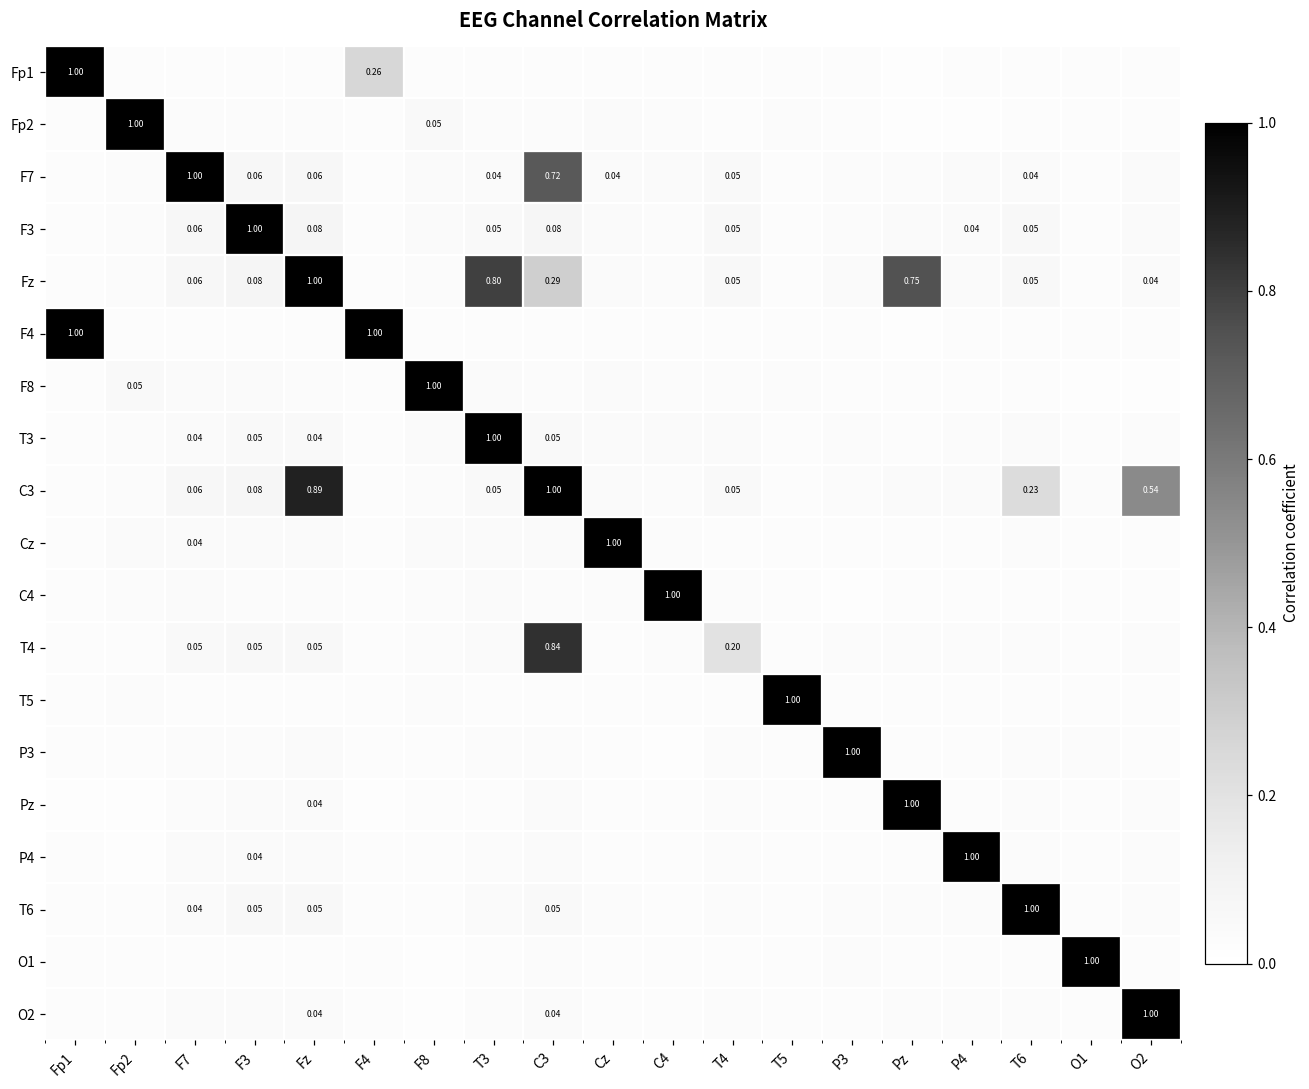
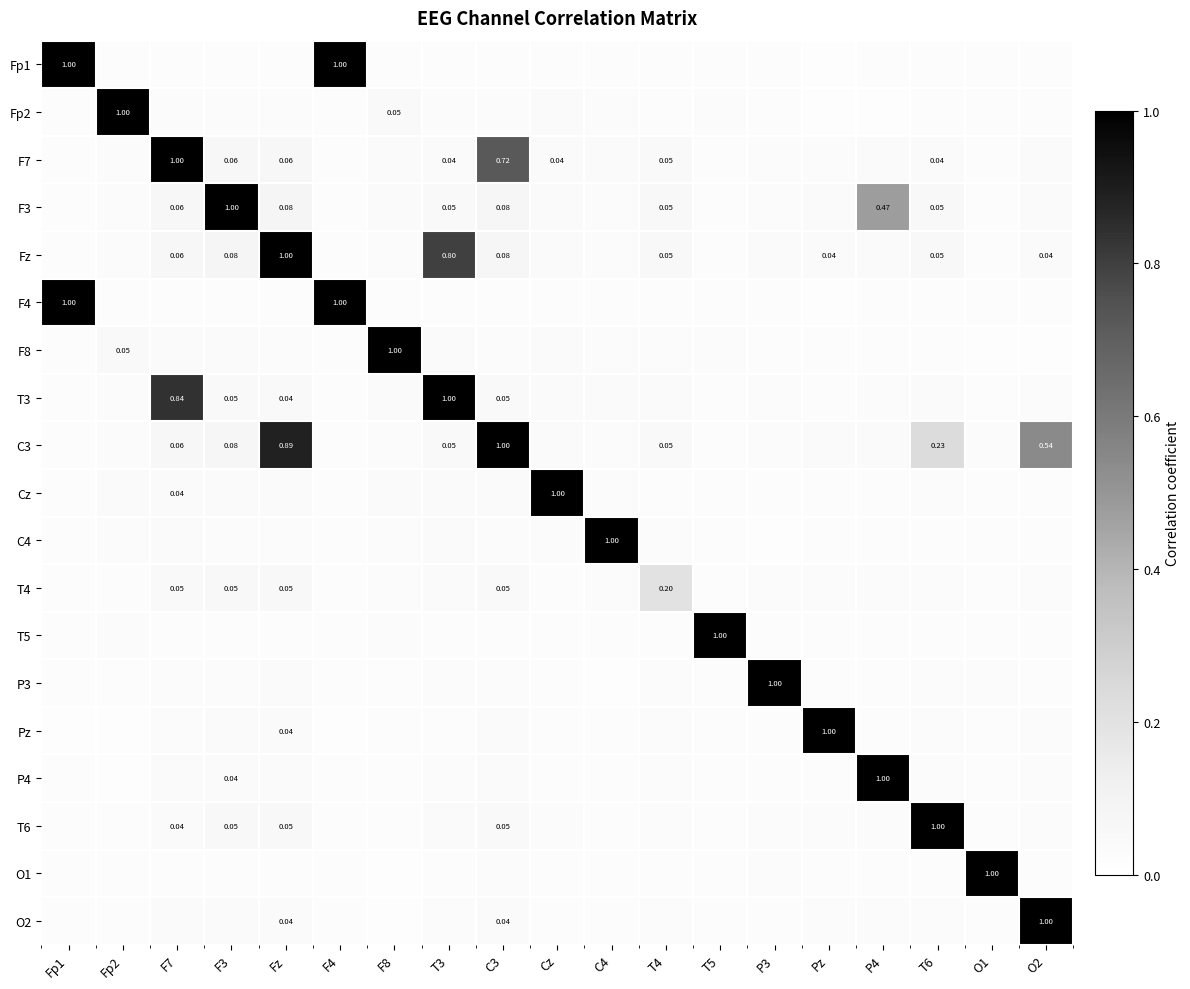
  {
    "Fp1": {
      "Fp1": 1.00,
-     "F4": 0.26
+     "F4": 1.00
    },
    "Fp2": {
      "Fp2": 1.00,
      "F8": 0.05
    },
    "F7": {
      "F7": 1.00,
      "F3": 0.06,
      "Fz": 0.06,
      "T3": 0.04,
      "C3": 0.72,
      "Cz": 0.04,
      "T4": 0.05,
      "T6": 0.04
    },
    "F3": {
      "F7": 0.06,
      "F3": 1.00,
      "Fz": 0.08,
      "T3": 0.05,
      "C3": 0.08,
      "T4": 0.05,
-     "P4": 0.04,
+     "P4": 0.47,
      "T6": 0.05
    },
    "Fz": {
      "F7": 0.06,
      "F3": 0.08,
      "Fz": 1.00,
      "T3": 0.80,
-     "C3": 0.29,
+     "C3": 0.08,
      "T4": 0.05,
-     "Pz": 0.75,
+     "Pz": 0.04,
      "T6": 0.05,
      "O2": 0.04
    },
    "F4": {
      "Fp1": 1.00,
      "F4": 1.00
    },
    "F8": {
      "Fp2": 0.05,
      "F8": 1.00
    },
    "T3": {
-     "F7": 0.04,
+     "F7": 0.84,
      "F3": 0.05,
      "Fz": 0.04,
      "T3": 1.00,
      "C3": 0.05
    },
    "C3": {
      "F7": 0.06,
      "F3": 0.08,
      "Fz": 0.89,
      "T3": 0.05,
      "C3": 1.00,
      "T4": 0.05,
      "T6": 0.23,
      "O2": 0.54
    },
    "Cz": {
      "F7": 0.04,
      "Cz": 1.00
    },
    "C4": {
      "C4": 1.00
    },
    "T4": {
      "F7": 0.05,
      "F3": 0.05,
      "Fz": 0.05,
-     "C3": 0.84,
+     "C3": 0.05,
      "T4": 0.20
    },
    "T5": {
      "T5": 1.00
    },
    "P3": {
      "P3": 1.00
    },
    "Pz": {
      "Fz": 0.04,
      "Pz": 1.00
    },
    "P4": {
      "F3": 0.04,
      "P4": 1.00
    },
    "T6": {
      "F7": 0.04,
      "F3": 0.05,
      "Fz": 0.05,
      "C3": 0.05,
      "T6": 1.00
    },
    "O1": {
      "O1": 1.00
    },
    "O2": {
      "Fz": 0.04,
      "C3": 0.04,
      "O2": 1.00
    }
  }
